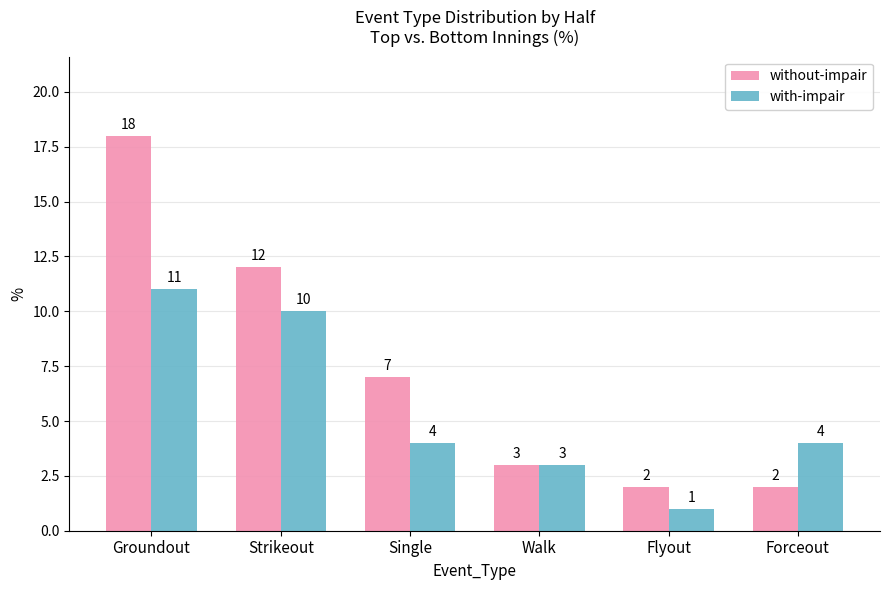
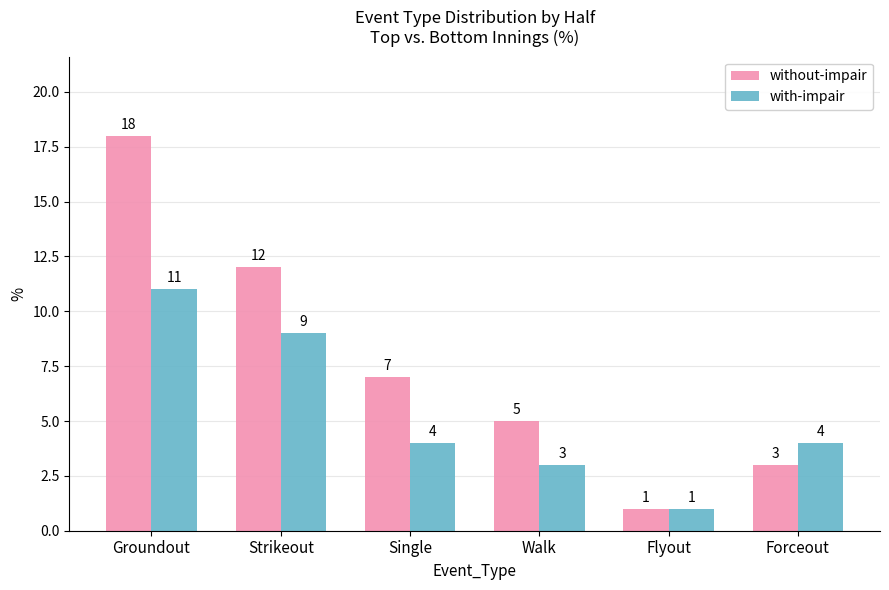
  {
    "without-impair": {
      "Groundout": 18,
      "Strikeout": 12,
      "Single": 7,
-     "Walk": 3,
-     "Flyout": 2,
-     "Forceout": 2
+     "Walk": 5,
+     "Flyout": 1,
+     "Forceout": 3
    },
    "with-impair": {
      "Groundout": 11,
-     "Strikeout": 10,
+     "Strikeout": 9,
      "Single": 4,
      "Walk": 3,
      "Flyout": 1,
      "Forceout": 4
    }
  }
